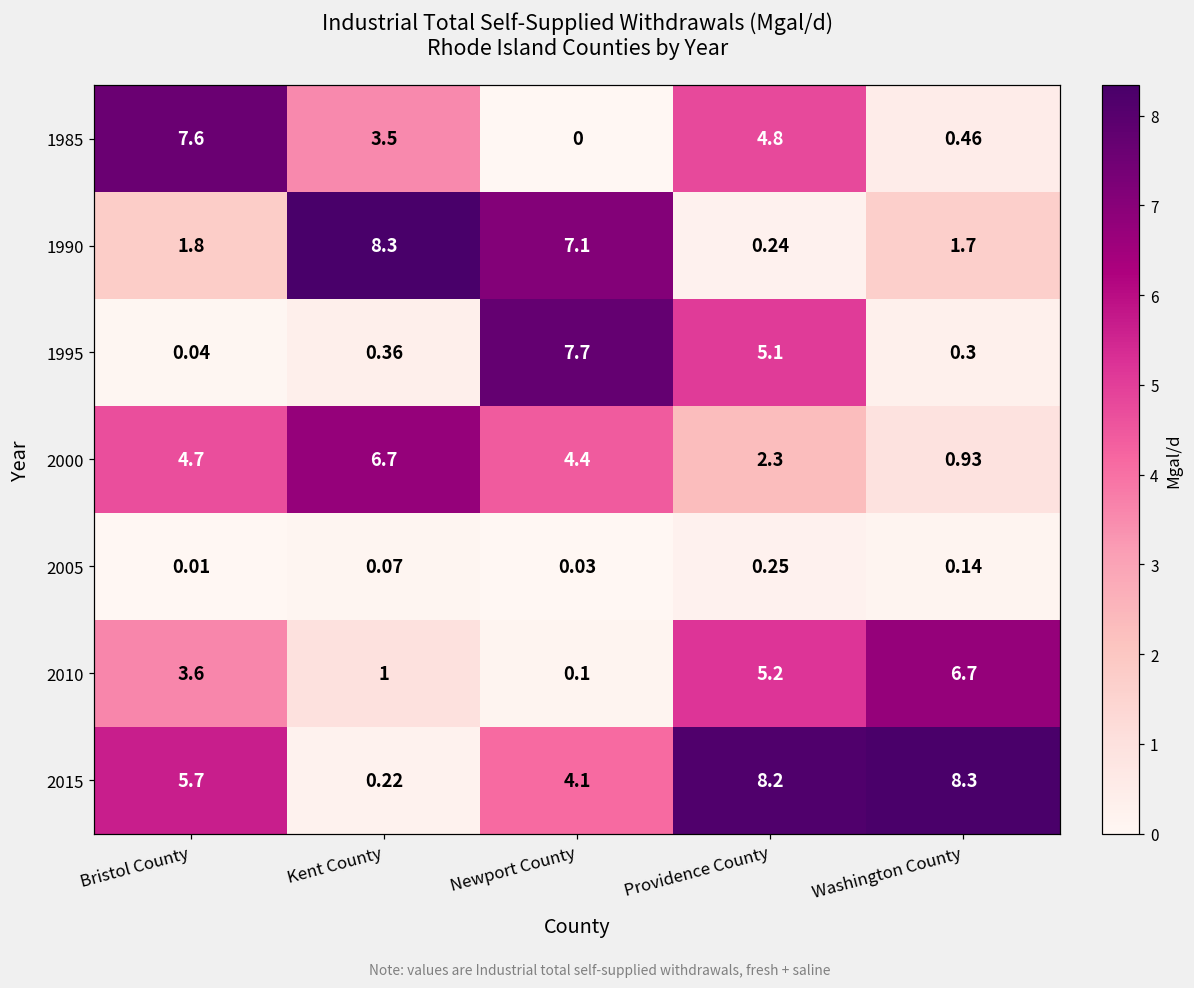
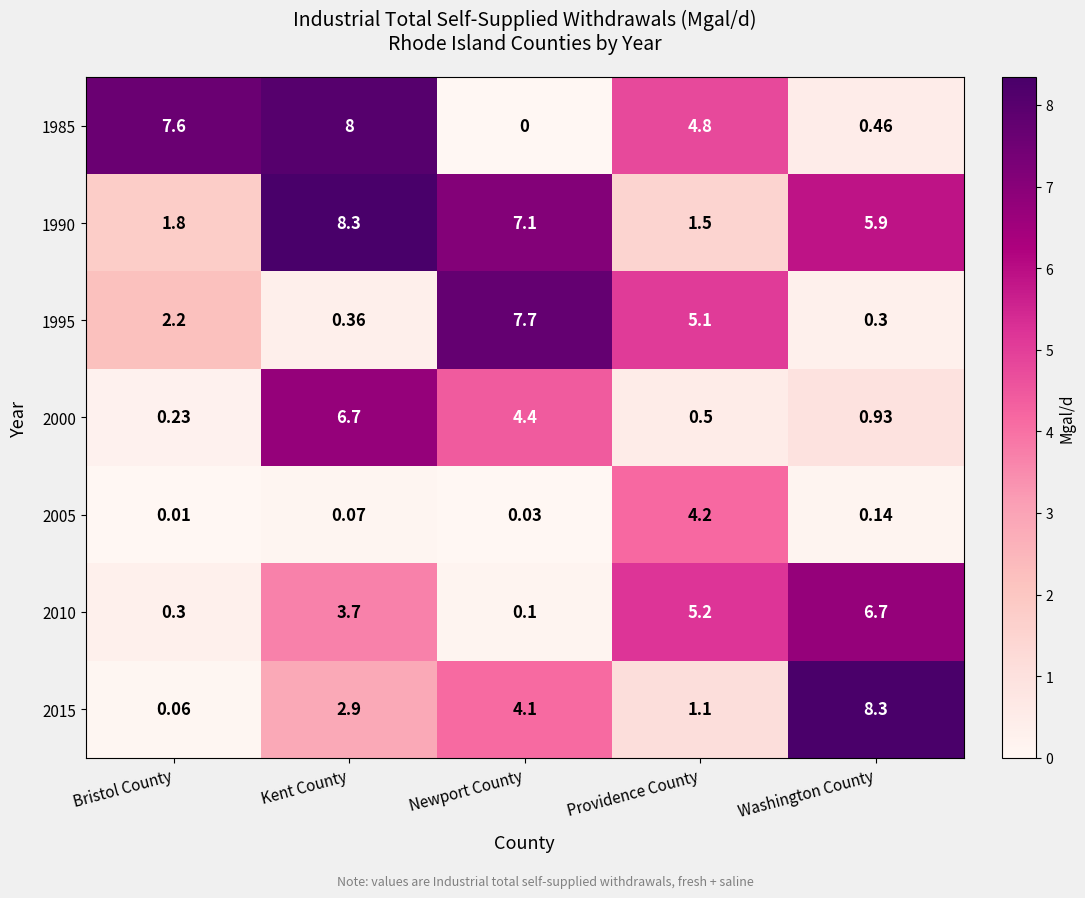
  {
    "1985": {
      "Bristol County": 7.6,
-     "Kent County": 3.5,
+     "Kent County": 8,
      "Newport County": 0,
      "Providence County": 4.8,
      "Washington County": 0.46
    },
    "1990": {
      "Bristol County": 1.8,
      "Kent County": 8.3,
      "Newport County": 7.1,
-     "Providence County": 0.24,
-     "Washington County": 1.7
+     "Providence County": 1.5,
+     "Washington County": 5.9
    },
    "1995": {
-     "Bristol County": 0.04,
+     "Bristol County": 2.2,
      "Kent County": 0.36,
      "Newport County": 7.7,
      "Providence County": 5.1,
      "Washington County": 0.3
    },
    "2000": {
-     "Bristol County": 4.7,
+     "Bristol County": 0.23,
      "Kent County": 6.7,
      "Newport County": 4.4,
-     "Providence County": 2.3,
+     "Providence County": 0.5,
      "Washington County": 0.93
    },
    "2005": {
      "Bristol County": 0.01,
      "Kent County": 0.07,
      "Newport County": 0.03,
-     "Providence County": 0.25,
+     "Providence County": 4.2,
      "Washington County": 0.14
    },
    "2010": {
-     "Bristol County": 3.6,
-     "Kent County": 1,
+     "Bristol County": 0.3,
+     "Kent County": 3.7,
      "Newport County": 0.1,
      "Providence County": 5.2,
      "Washington County": 6.7
    },
    "2015": {
-     "Bristol County": 5.7,
-     "Kent County": 0.22,
+     "Bristol County": 0.06,
+     "Kent County": 2.9,
      "Newport County": 4.1,
-     "Providence County": 8.2,
+     "Providence County": 1.1,
      "Washington County": 8.3
    }
  }
